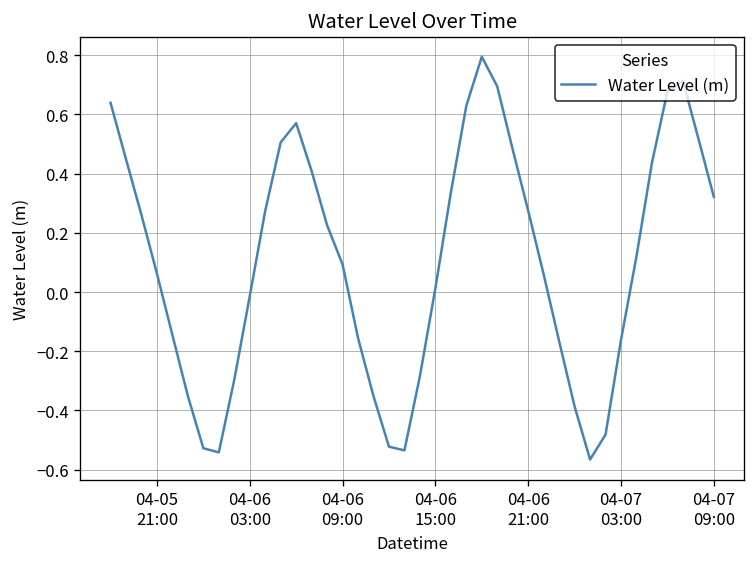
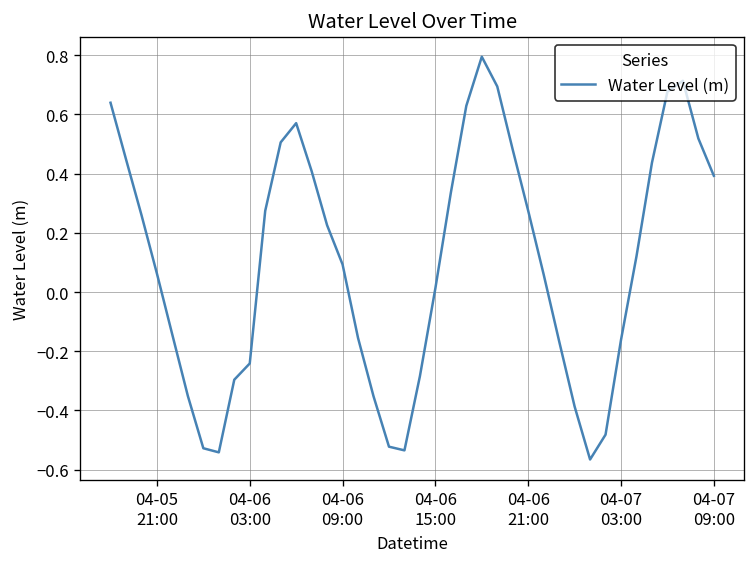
  {
    "04-05 21:00": 0.06,
-   "04-06 03:00": -0.01,
+   "04-06 03:00": -0.24,
    "04-06 09:00": 0.09,
    "04-06 15:00": 0.01,
    "04-06 21:00": 0.27,
    "04-07 03:00": -0.16,
-   "04-07 09:00": 0.32
+   "04-07 09:00": 0.39
  }
